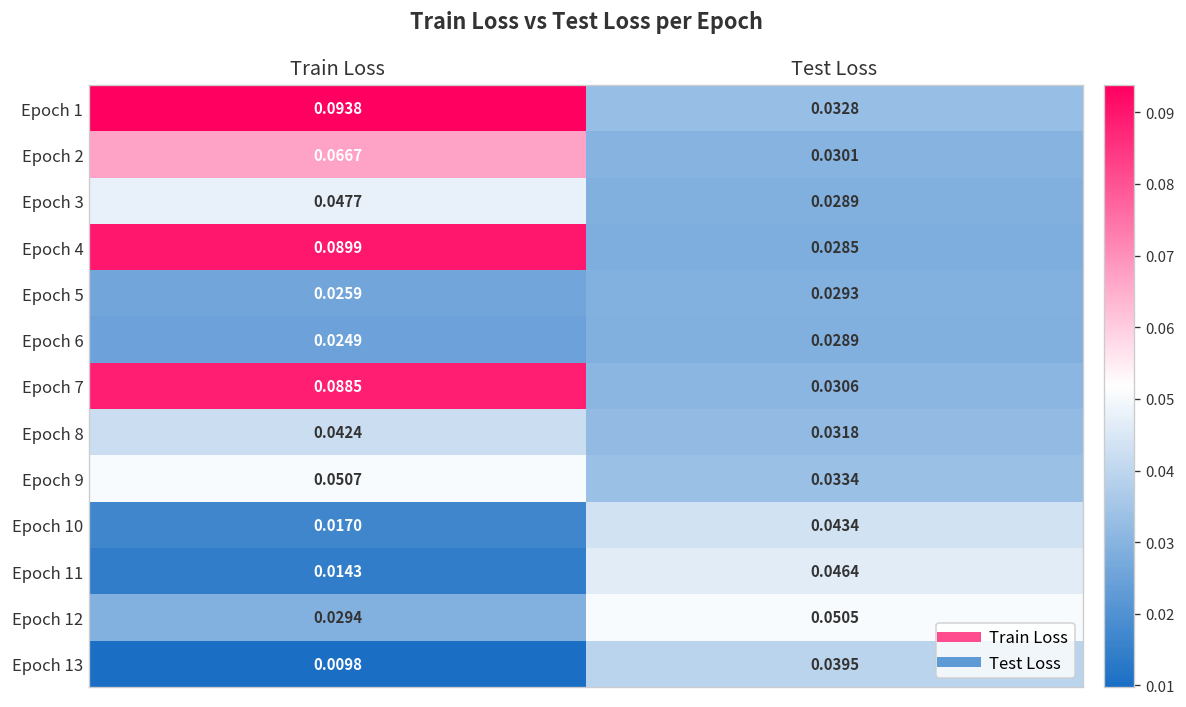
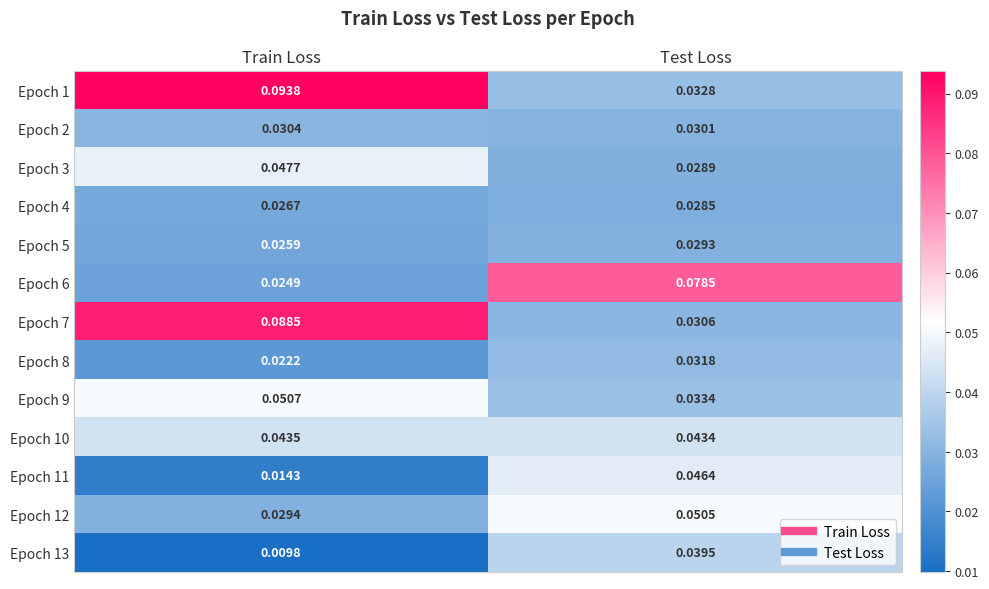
  {
    "Epoch 1": {
      "Train Loss": 0.0938,
      "Test Loss": 0.0328
    },
    "Epoch 2": {
-     "Train Loss": 0.0667,
+     "Train Loss": 0.0304,
      "Test Loss": 0.0301
    },
    "Epoch 3": {
      "Train Loss": 0.0477,
      "Test Loss": 0.0289
    },
    "Epoch 4": {
-     "Train Loss": 0.0899,
+     "Train Loss": 0.0267,
      "Test Loss": 0.0285
    },
    "Epoch 5": {
      "Train Loss": 0.0259,
      "Test Loss": 0.0293
    },
    "Epoch 6": {
      "Train Loss": 0.0249,
-     "Test Loss": 0.0289
+     "Test Loss": 0.0785
    },
    "Epoch 7": {
      "Train Loss": 0.0885,
      "Test Loss": 0.0306
    },
    "Epoch 8": {
-     "Train Loss": 0.0424,
+     "Train Loss": 0.0222,
      "Test Loss": 0.0318
    },
    "Epoch 9": {
      "Train Loss": 0.0507,
      "Test Loss": 0.0334
    },
    "Epoch 10": {
-     "Train Loss": 0.0170,
+     "Train Loss": 0.0435,
      "Test Loss": 0.0434
    },
    "Epoch 11": {
      "Train Loss": 0.0143,
      "Test Loss": 0.0464
    },
    "Epoch 12": {
      "Train Loss": 0.0294,
      "Test Loss": 0.0505
    },
    "Epoch 13": {
      "Train Loss": 0.0098,
      "Test Loss": 0.0395
    }
  }
